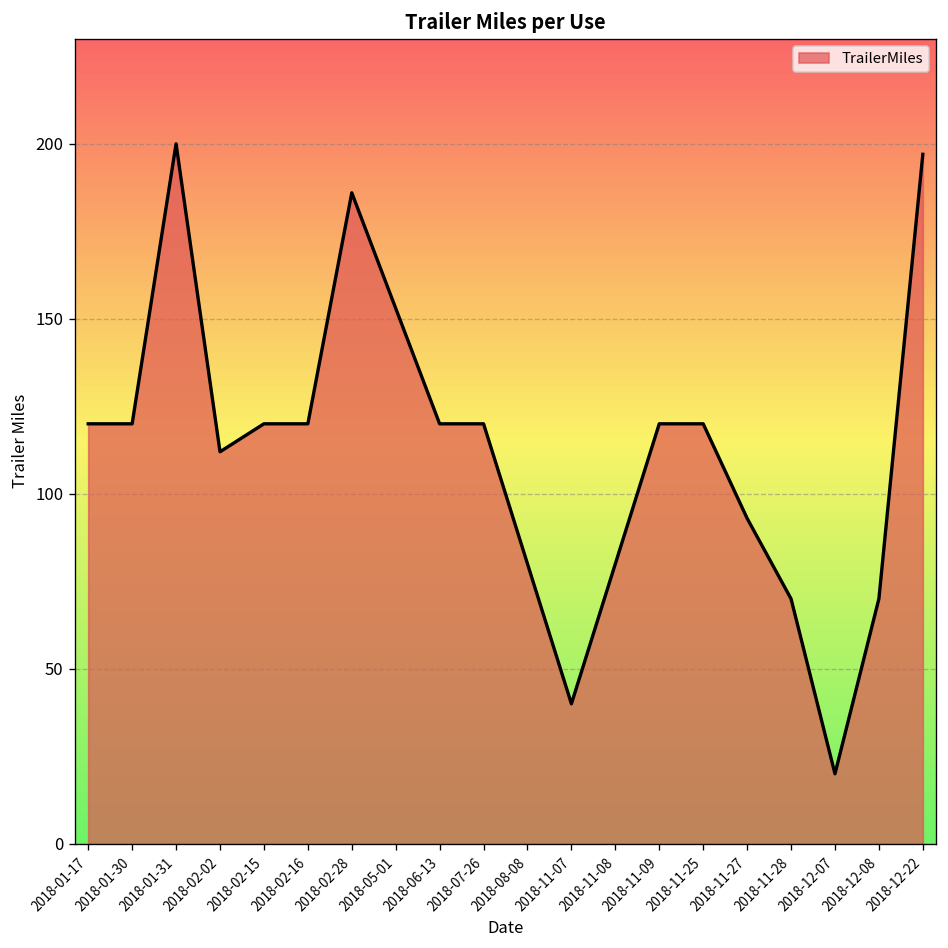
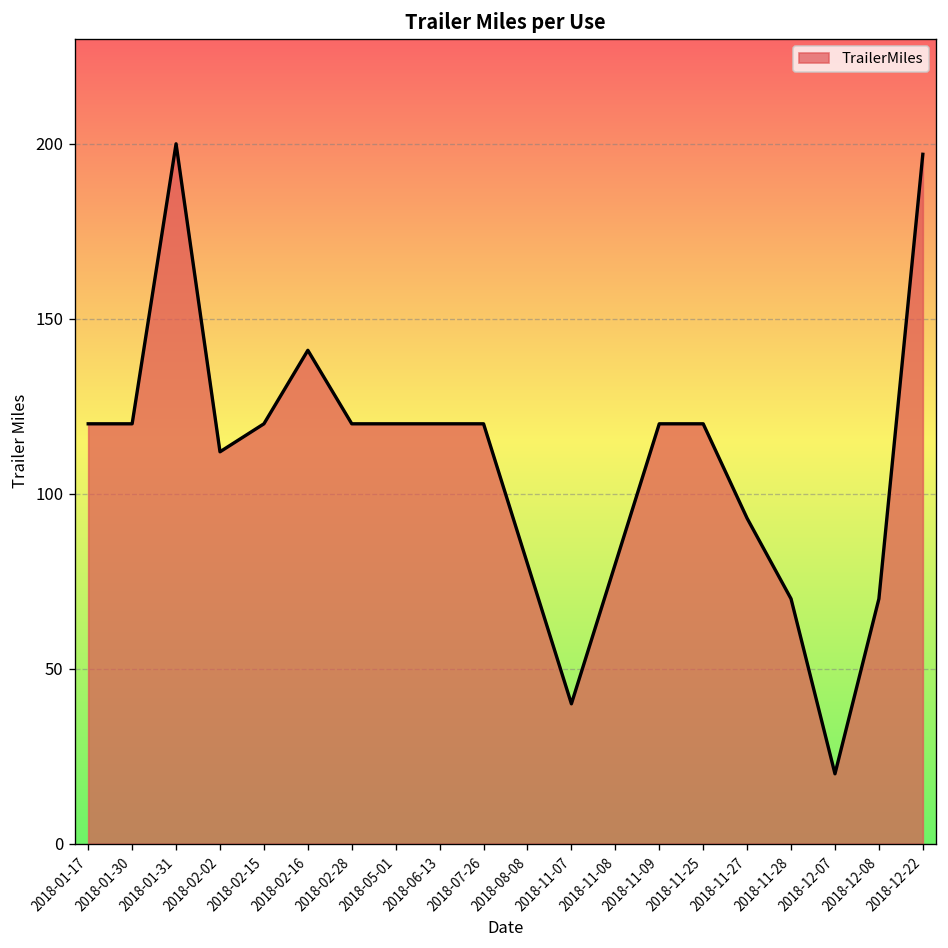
  {
    "2018-01-17": 120,
    "2018-01-30": 120,
    "2018-01-31": 200,
    "2018-02-02": 112,
    "2018-02-15": 120,
-   "2018-02-16": 120,
-   "2018-02-28": 186,
-   "2018-05-01": 153,
+   "2018-02-16": 141,
+   "2018-02-28": 120,
+   "2018-05-01": 120,
    "2018-06-13": 120,
    "2018-07-26": 120,
    "2018-08-08": 80,
    "2018-11-07": 40,
    "2018-11-08": 80,
    "2018-11-09": 120,
    "2018-11-25": 120,
    "2018-11-27": 93,
    "2018-11-28": 70,
    "2018-12-07": 20,
    "2018-12-08": 70,
    "2018-12-22": 197
  }
